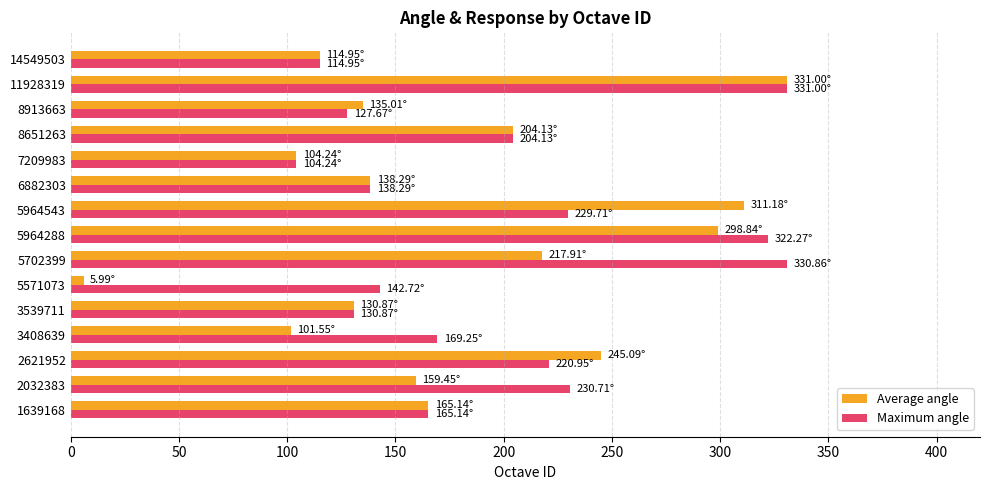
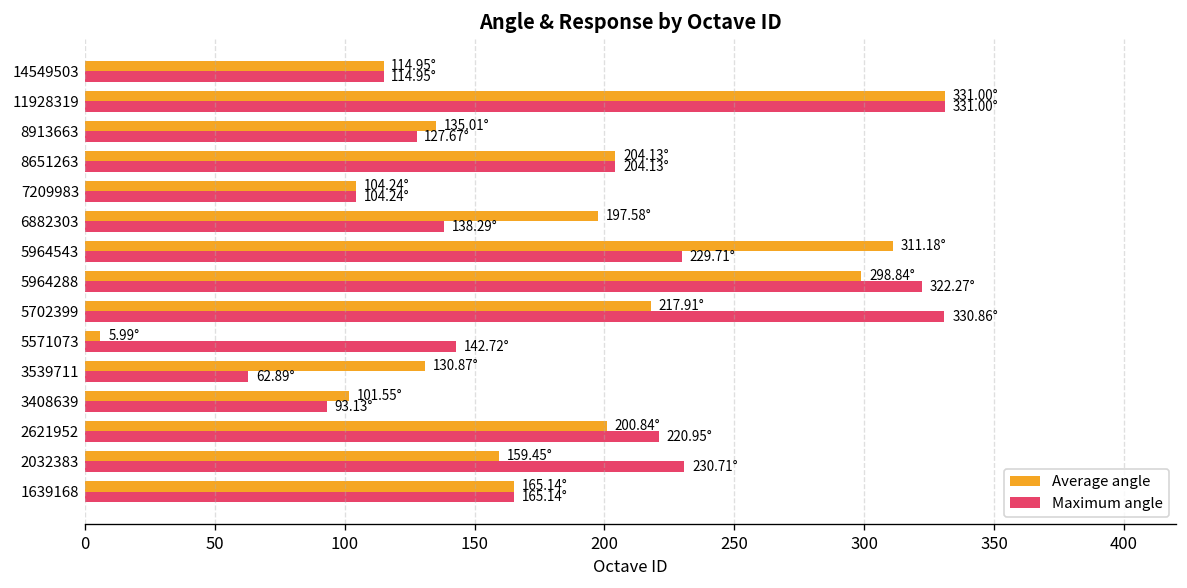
  {
    "Average angle": {
      "14549503": "114.95°",
      "11928319": "331.00°",
      "8913663": "135.01°",
      "8651263": "204.13°",
      "7209983": "104.24°",
-     "6882303": "138.29°",
+     "6882303": "197.58°",
      "5964543": "311.18°",
      "5964288": "298.84°",
      "5702399": "217.91°",
      "5571073": "5.99°",
      "3539711": "130.87°",
      "3408639": "101.55°",
-     "2621952": "245.09°",
+     "2621952": "200.84°",
      "2032383": "159.45°",
      "1639168": "165.14°"
    },
    "Maximum angle": {
      "14549503": "114.95°",
      "11928319": "331.00°",
      "8913663": "127.67°",
      "8651263": "204.13°",
      "7209983": "104.24°",
      "6882303": "138.29°",
      "5964543": "229.71°",
      "5964288": "322.27°",
      "5702399": "330.86°",
      "5571073": "142.72°",
-     "3539711": "130.87°",
-     "3408639": "169.25°",
+     "3539711": "62.89°",
+     "3408639": "93.13°",
      "2621952": "220.95°",
      "2032383": "230.71°",
      "1639168": "165.14°"
    }
  }
